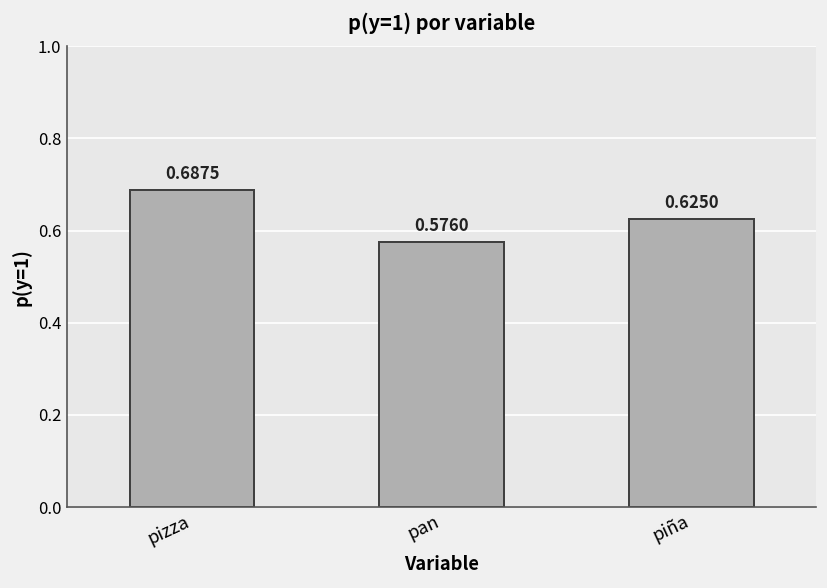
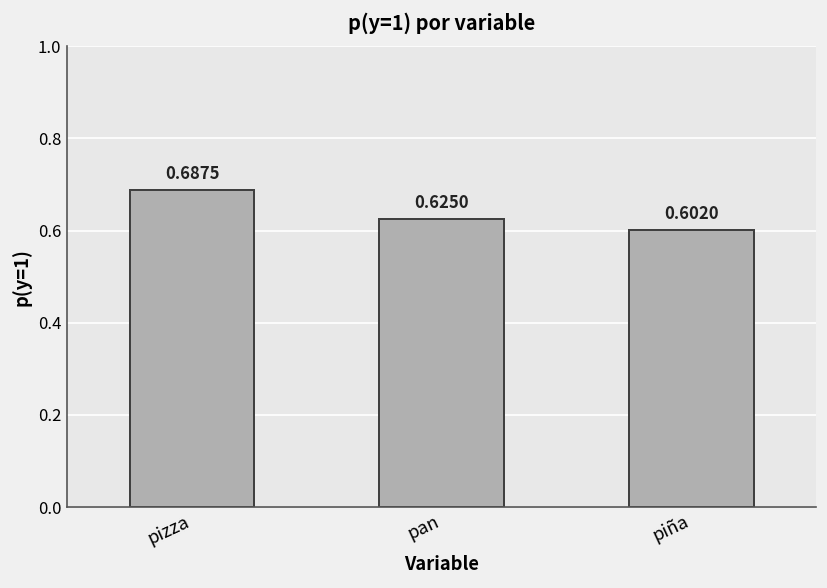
  {
    "pizza": 0.6875,
-   "pan": 0.5760,
-   "piña": 0.6250
+   "pan": 0.6250,
+   "piña": 0.6020
  }
